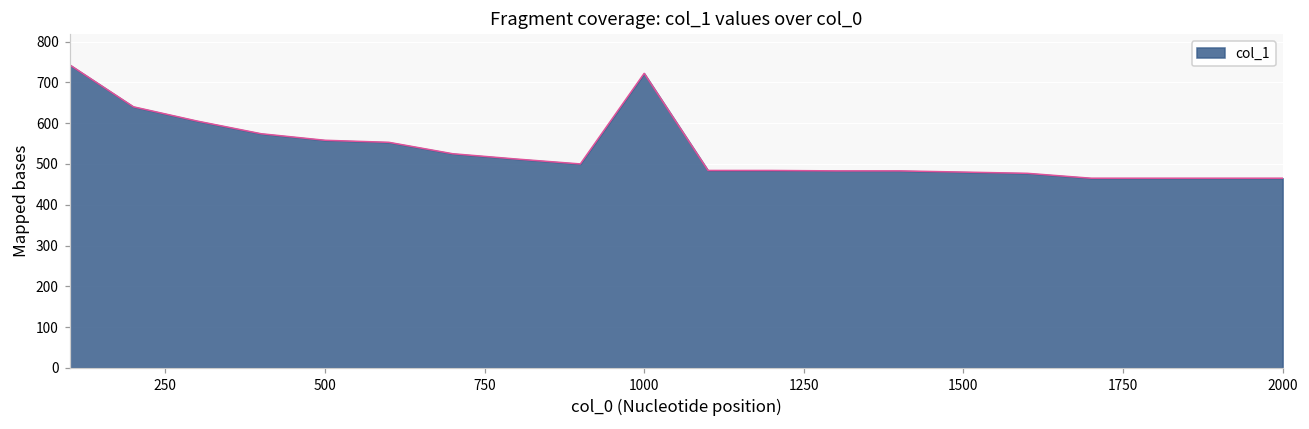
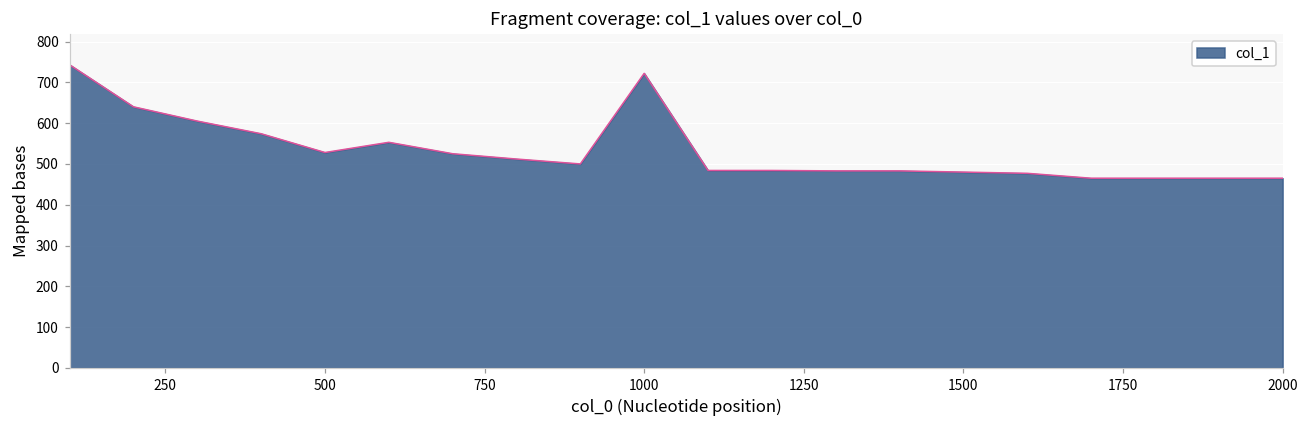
  {
-   "500": 560,
+   "500": 530,
    "1000": 720,
    "1500": 480,
    "2000": 470
  }
